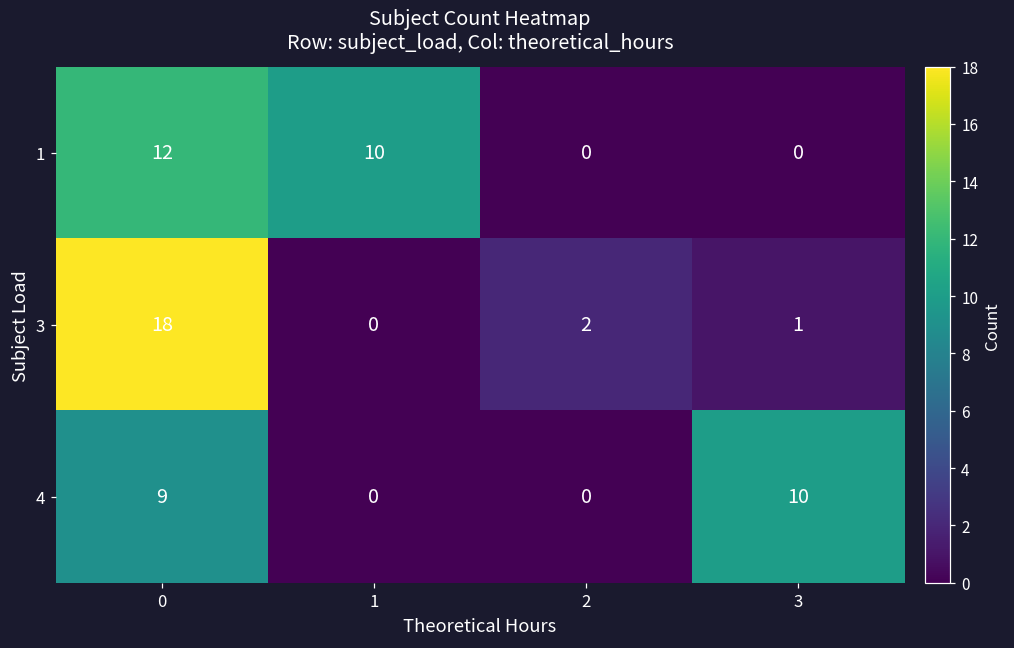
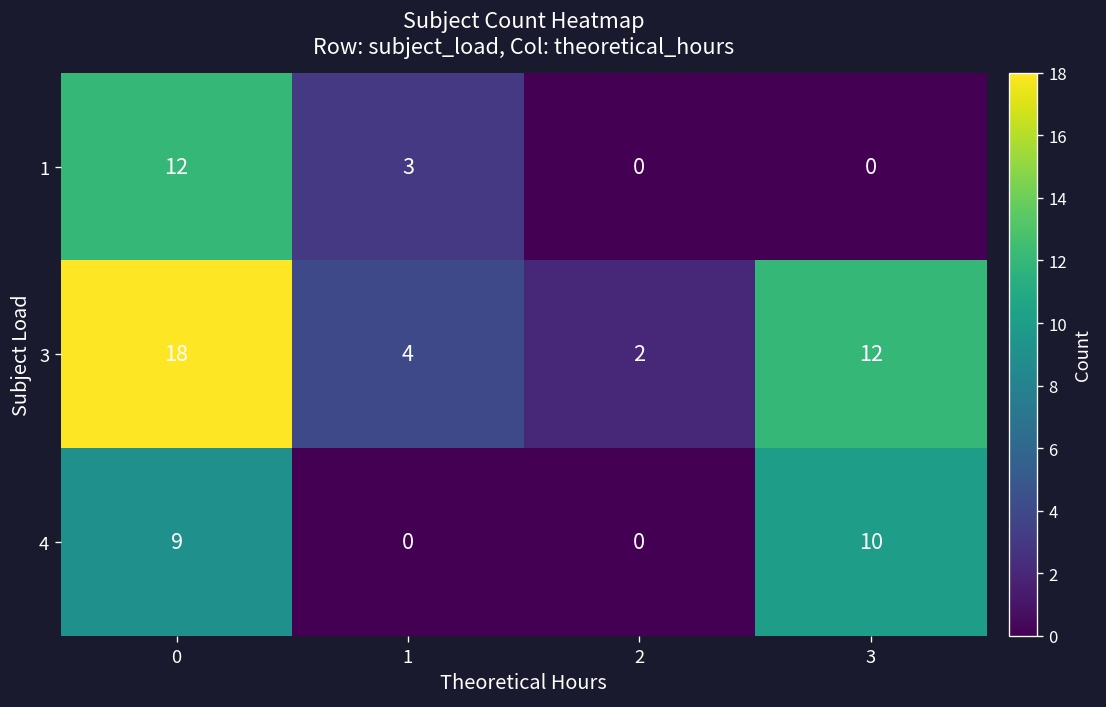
  {
    "1": {
      "0": 12,
-     "1": 10,
+     "1": 3,
      "2": 0,
      "3": 0
    },
    "3": {
      "0": 18,
-     "1": 0,
+     "1": 4,
      "2": 2,
-     "3": 1
+     "3": 12
    },
    "4": {
      "0": 9,
      "1": 0,
      "2": 0,
      "3": 10
    }
  }
